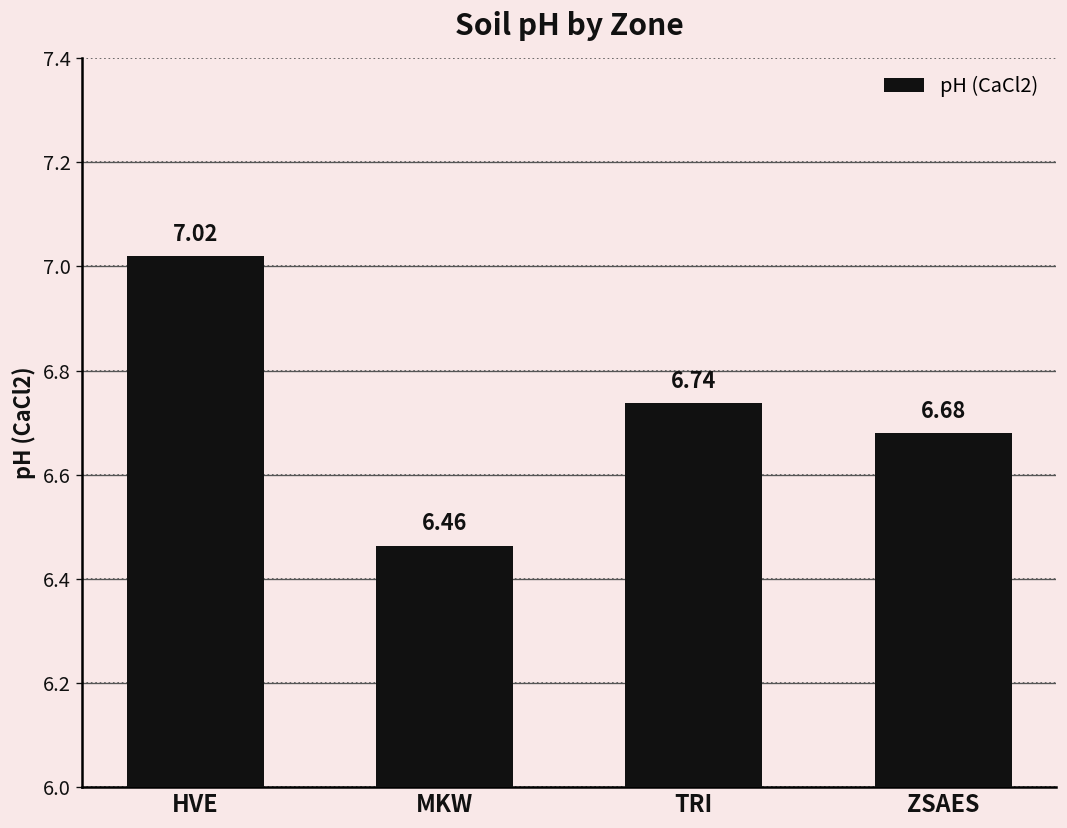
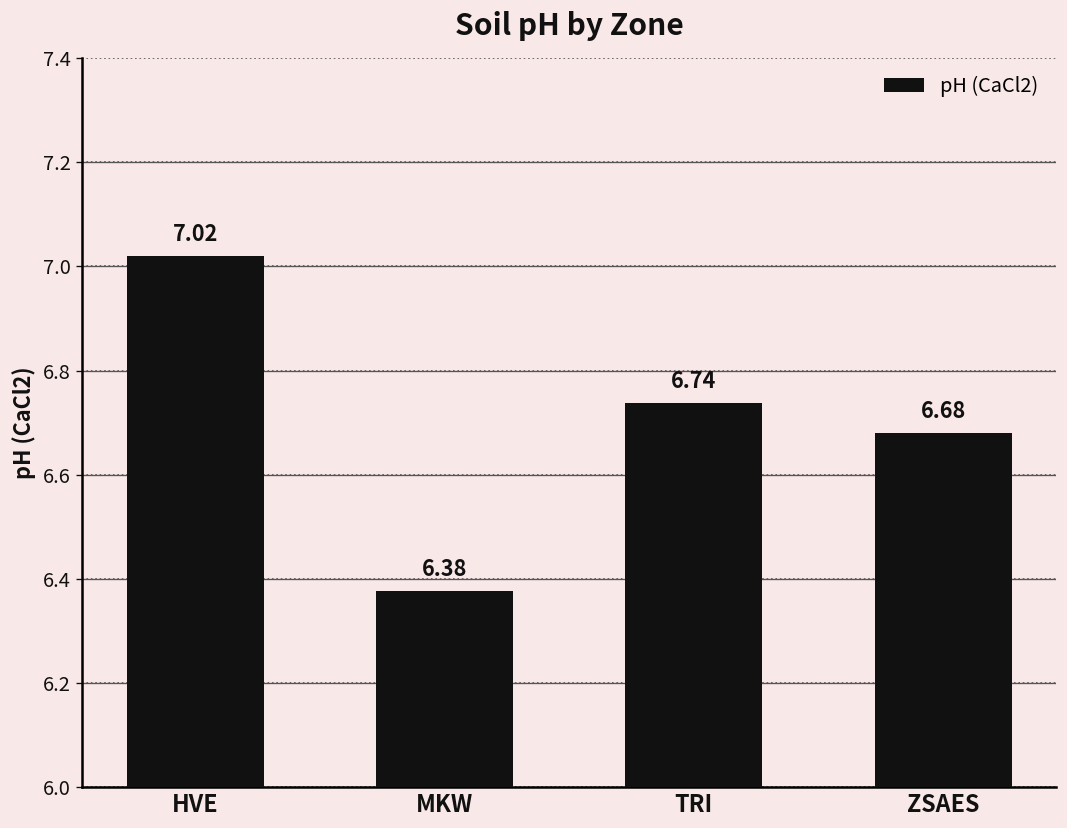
  {
    "HVE": 7.02,
-   "MKW": 6.46,
+   "MKW": 6.38,
    "TRI": 6.74,
    "ZSAES": 6.68
  }
